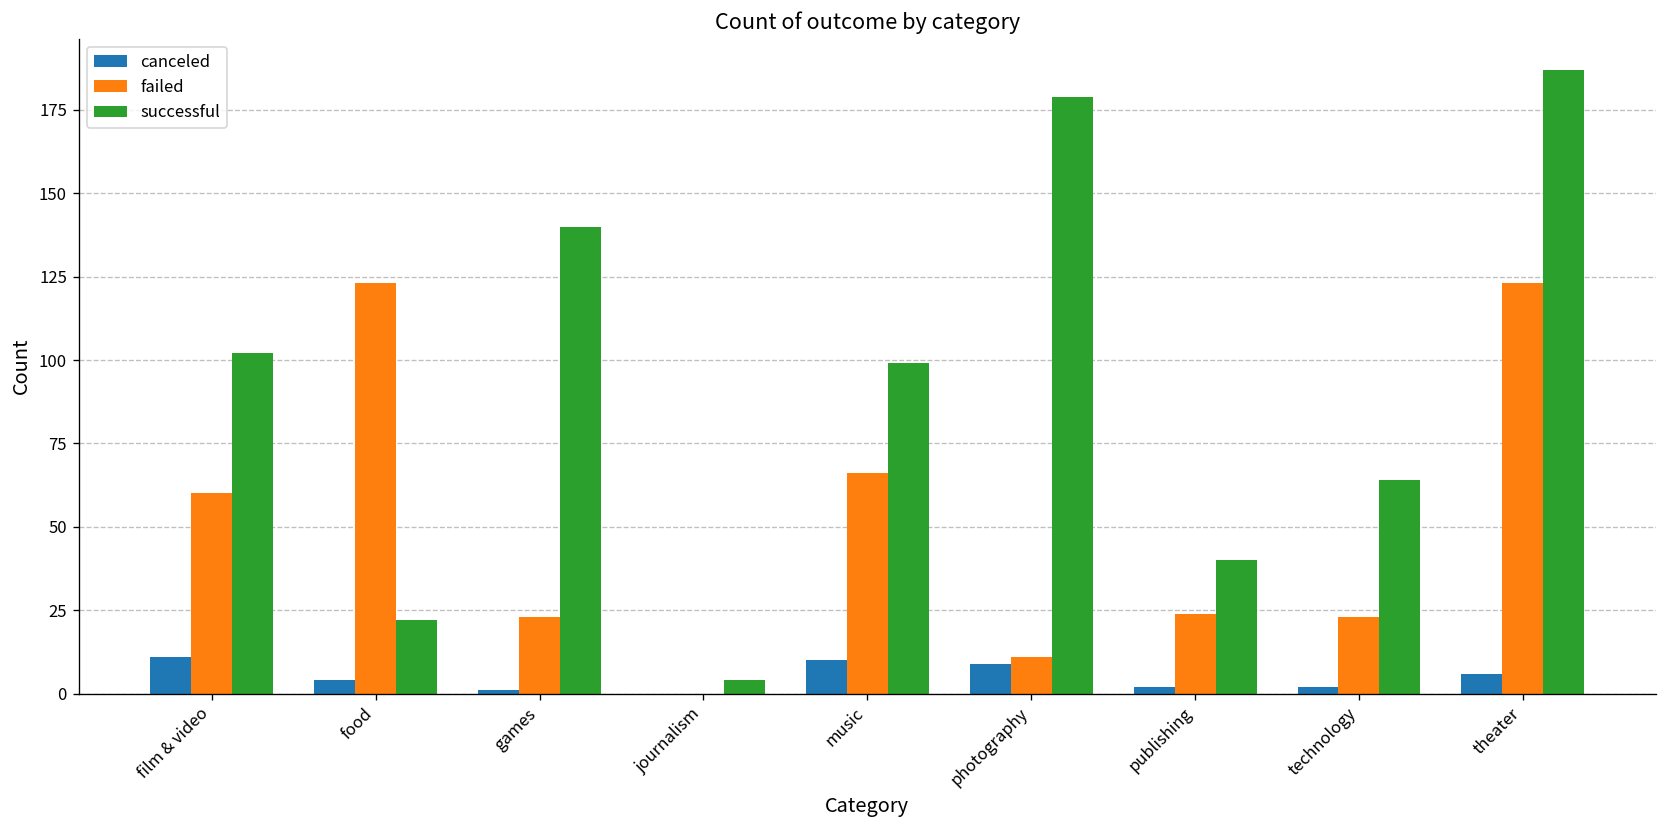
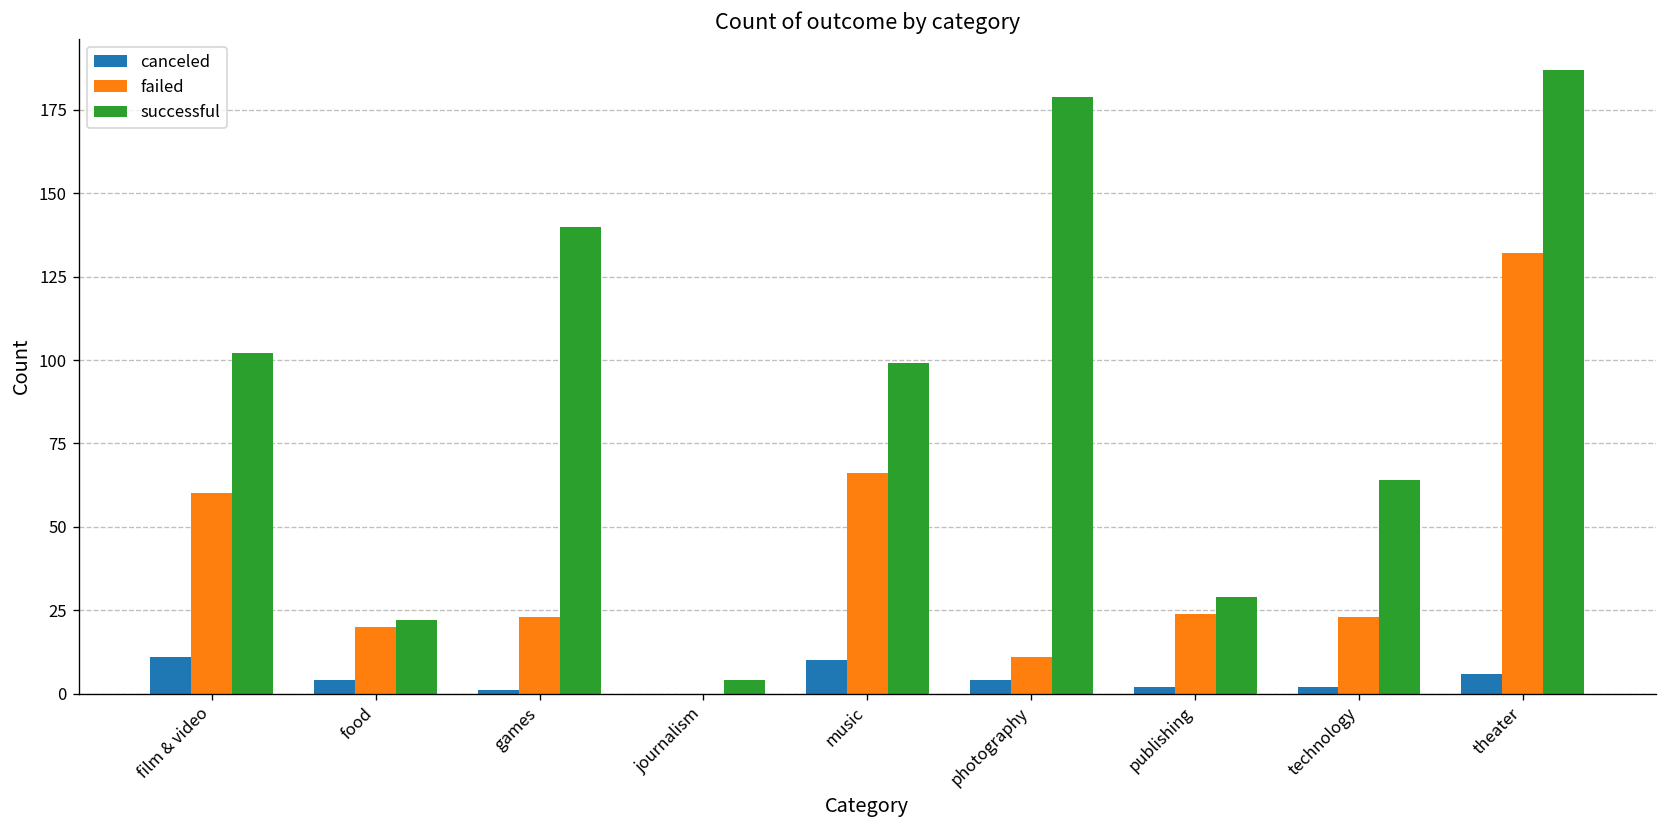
  {
    "canceled": {
      "film & video": 11,
      "food": 4,
      "games": 1,
      "journalism": 0,
      "music": 10,
-     "photography": 9,
+     "photography": 4,
      "publishing": 2,
      "technology": 2,
      "theater": 6
    },
    "failed": {
      "film & video": 60,
-     "food": 123,
+     "food": 20,
      "games": 23,
      "journalism": 0,
      "music": 66,
      "photography": 11,
      "publishing": 24,
      "technology": 23,
-     "theater": 123
+     "theater": 132
    },
    "successful": {
      "film & video": 102,
      "food": 22,
      "games": 140,
      "journalism": 4,
      "music": 99,
      "photography": 179,
-     "publishing": 40,
+     "publishing": 29,
      "technology": 64,
      "theater": 187
    }
  }
